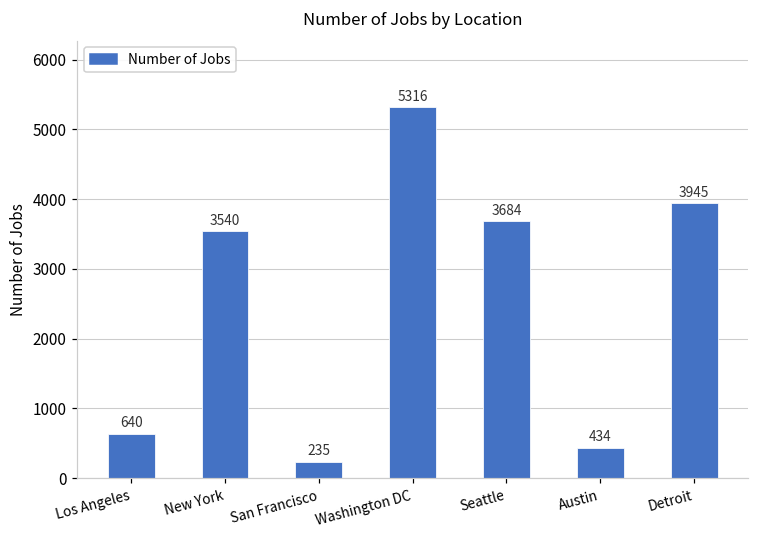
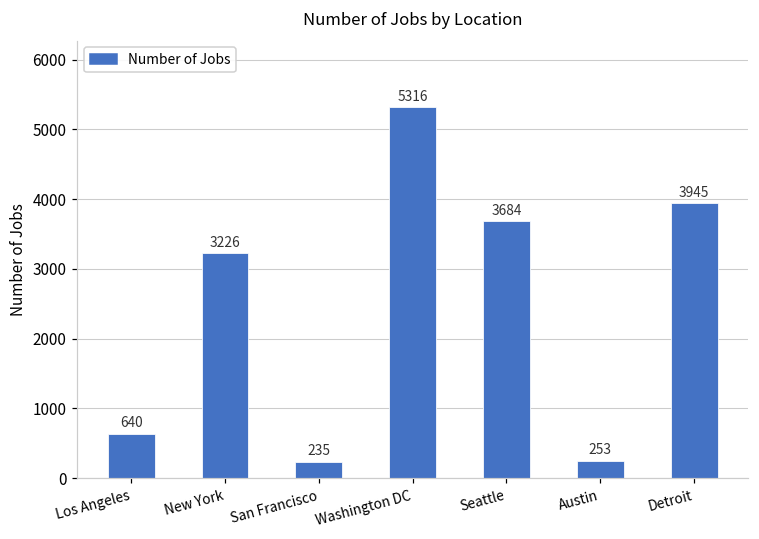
  {
    "Los Angeles": 640,
-   "New York": 3540,
+   "New York": 3226,
    "San Francisco": 235,
    "Washington DC": 5316,
    "Seattle": 3684,
-   "Austin": 434,
+   "Austin": 253,
    "Detroit": 3945
  }
